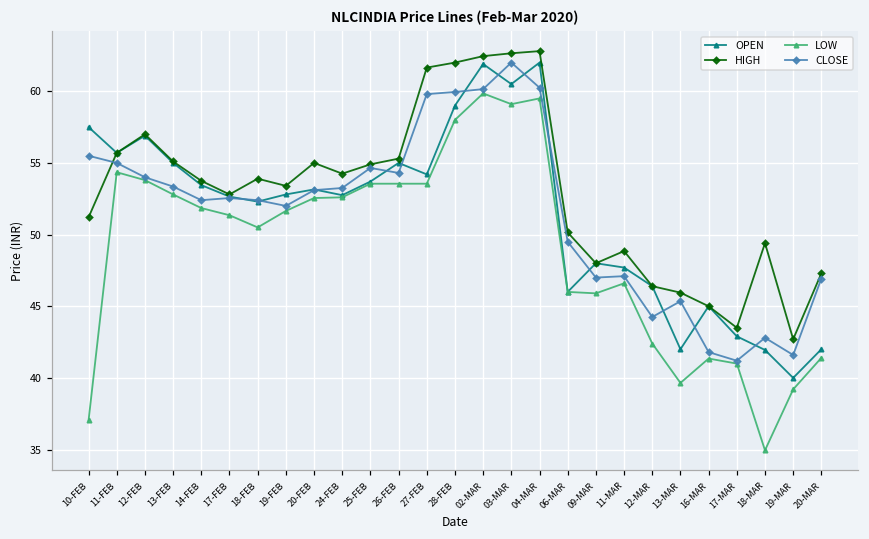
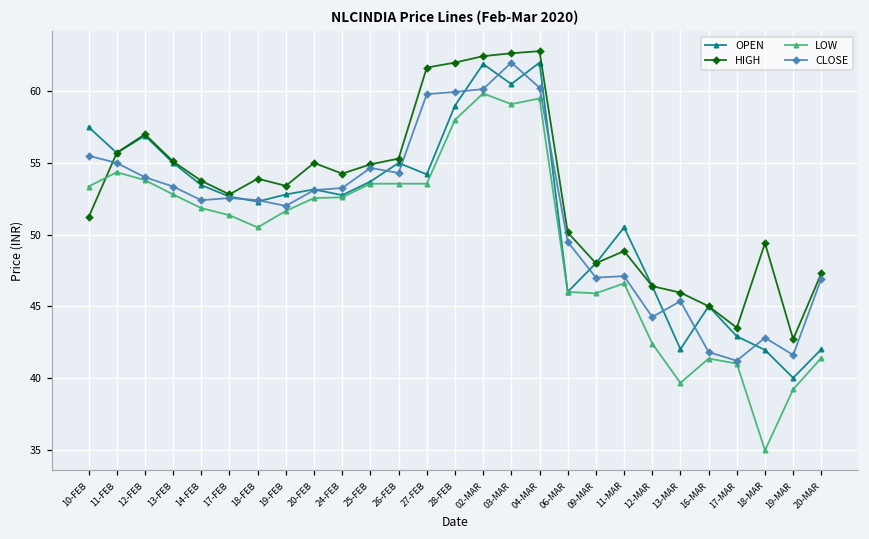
  {
    "OPEN": {
      "10-FEB": 57.5,
      "14-FEB": 53.5,
      "19-FEB": 52.8,
      "26-FEB": 55.0,
      "27-FEB": 54.2,
      "28-FEB": 59.0,
      "02-MAR": 61.9,
      "03-MAR": 60.5,
      "04-MAR": 62.0,
-     "11-MAR": 47.7,
+     "11-MAR": 50.5,
      "13-MAR": 42.0,
      "17-MAR": 42.9,
      "18-MAR": 42.0,
      "19-MAR": 40.0,
      "20-MAR": 42.0
    },
    "HIGH": {
      "10-FEB": 51.2,
      "14-FEB": 53.8,
      "18-FEB": 53.9,
      "19-FEB": 53.4,
      "20-FEB": 55.0,
      "24-FEB": 54.3,
      "25-FEB": 54.9,
      "26-FEB": 55.3,
      "27-FEB": 61.7,
      "28-FEB": 62.0,
      "02-MAR": 62.5,
      "03-MAR": 62.7,
      "04-MAR": 62.8,
      "06-MAR": 50.2,
      "11-MAR": 48.9,
      "13-MAR": 46.0,
      "17-MAR": 43.5,
      "18-MAR": 49.4,
      "19-MAR": 42.7,
      "20-MAR": 47.3
    },
    "LOW": {
-     "10-FEB": 37.0,
+     "10-FEB": 53.4,
      "11-FEB": 54.4,
      "12-FEB": 53.8,
      "13-FEB": 52.8,
      "14-FEB": 51.9,
      "17-FEB": 51.4,
      "18-FEB": 50.5,
      "19-FEB": 51.7,
      "20-FEB": 52.6,
      "26-FEB": 53.6,
      "27-FEB": 53.6,
      "28-FEB": 58.0,
      "02-MAR": 59.9,
      "03-MAR": 59.1,
      "04-MAR": 59.5,
      "09-MAR": 45.9,
      "11-MAR": 46.6,
      "12-MAR": 42.4,
      "13-MAR": 39.7,
      "16-MAR": 41.4,
      "17-MAR": 41.0,
      "18-MAR": 35.0,
      "19-MAR": 39.2,
      "20-MAR": 41.4
    },
    "CLOSE": {
      "10-FEB": 55.5,
      "11-FEB": 55.0,
      "12-FEB": 54.0,
      "13-FEB": 53.4,
      "14-FEB": 52.4,
      "19-FEB": 52.0,
      "24-FEB": 53.3,
      "25-FEB": 54.7,
      "26-FEB": 54.3,
      "27-FEB": 59.8,
      "28-FEB": 60.0,
      "02-MAR": 60.2,
      "03-MAR": 62.0,
      "04-MAR": 60.3,
      "06-MAR": 49.5,
      "09-MAR": 47.0,
      "11-MAR": 47.1,
      "12-MAR": 44.3,
      "13-MAR": 45.4,
      "16-MAR": 41.8,
      "17-MAR": 41.2,
      "18-MAR": 42.8,
      "19-MAR": 41.6,
      "20-MAR": 46.9
    }
  }
